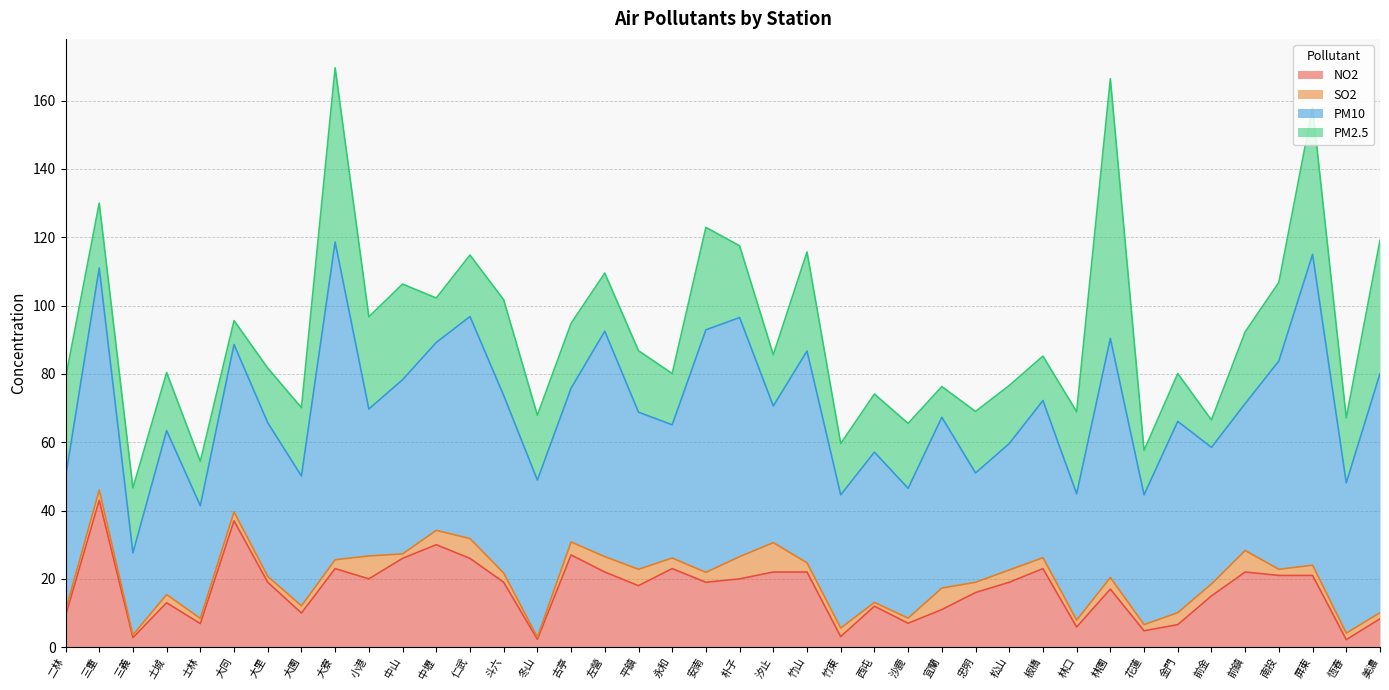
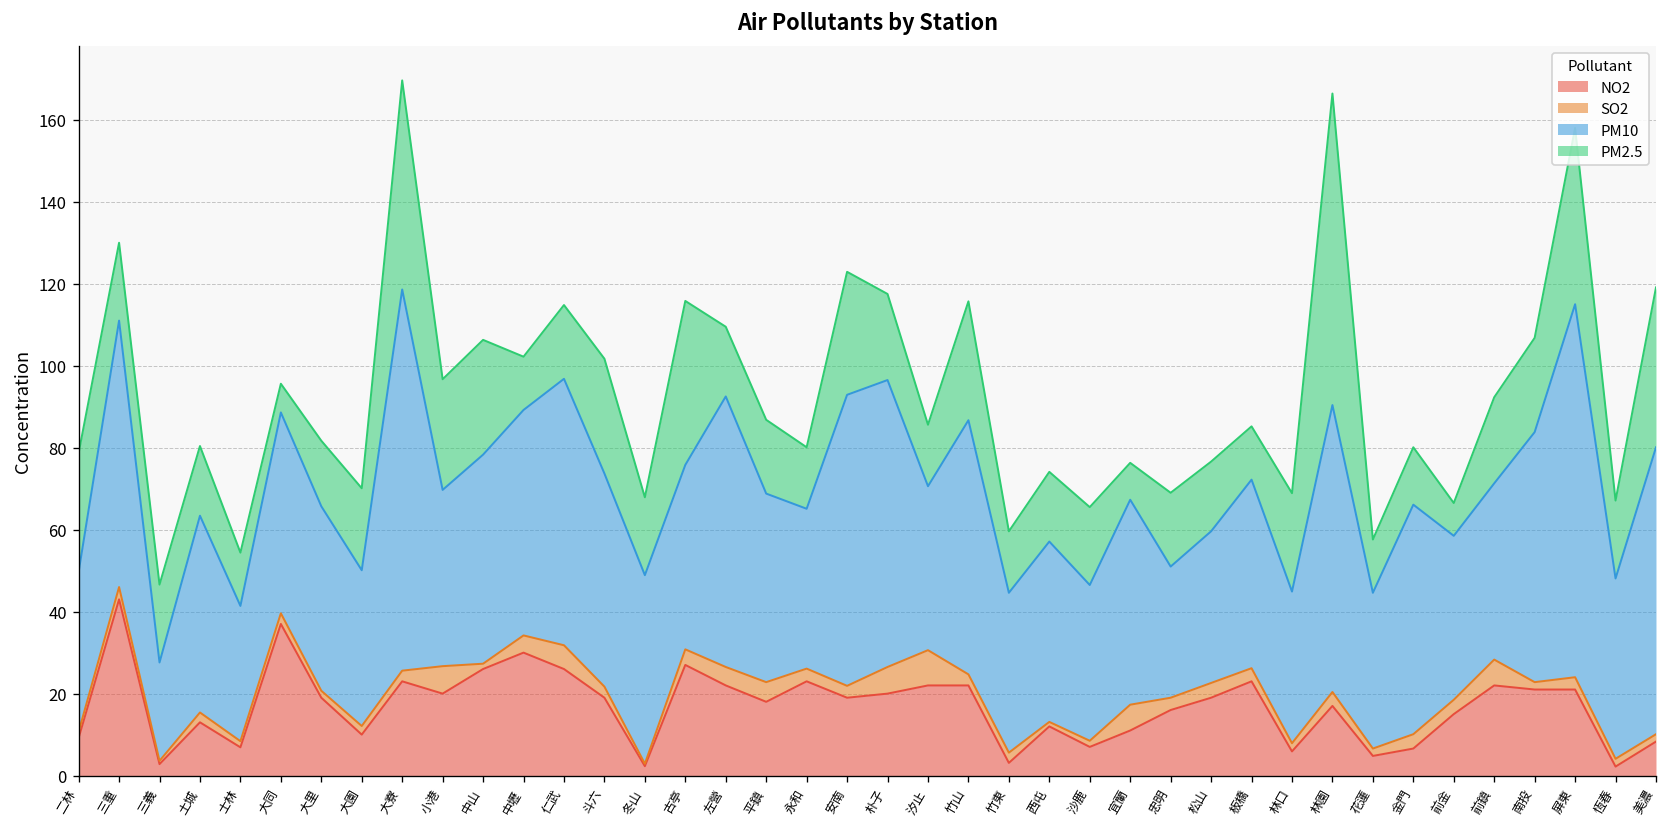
  {
    "PM10": {
      "二林": 39,
      "三重": 65,
      "三義": 24,
      "土城": 48,
      "士林": 33,
      "大同": 49,
      "大里": 45,
      "大園": 38,
      "大寮": 93,
      "小港": 43,
      "中山": 51,
      "中壢": 55,
      "仁武": 65,
      "斗六": 52,
      "冬山": 46,
      "古亭": 45,
      "左營": 66,
      "平鎮": 46,
      "永和": 39,
      "安南": 71,
      "朴子": 70,
      "汐止": 40,
      "竹山": 62,
      "竹東": 39,
      "西屯": 44,
      "沙鹿": 38,
      "宜蘭": 50,
      "忠明": 32,
      "松山": 37,
      "板橋": 46,
      "林口": 37,
      "林園": 70,
      "花蓮": 38,
      "金門": 56,
      "前金": 40,
      "前鎮": 43,
      "南投": 61,
      "屏東": 91,
      "恆春": 44,
      "美濃": 70
    },
    "PM2.5": {
      "二林": 29,
      "三重": 19,
      "三義": 19,
      "土城": 17,
      "士林": 13,
      "大同": 7,
      "大里": 16,
      "大園": 20,
      "大寮": 51,
      "小港": 27,
      "中山": 28,
      "中壢": 13,
      "仁武": 18,
      "斗六": 28,
      "冬山": 19,
-     "古亭": 19,
+     "古亭": 40,
      "左營": 17,
      "平鎮": 18,
      "永和": 15,
      "安南": 30,
      "朴子": 21,
      "汐止": 15,
      "竹山": 29,
      "竹東": 15,
      "西屯": 17,
      "沙鹿": 19,
      "宜蘭": 9,
      "忠明": 18,
      "松山": 17,
      "板橋": 13,
      "林口": 24,
      "林園": 76,
      "花蓮": 13,
      "金門": 14,
      "前金": 8,
      "前鎮": 21,
      "南投": 23,
      "恆春": 19,
      "美濃": 39
    }
  }
